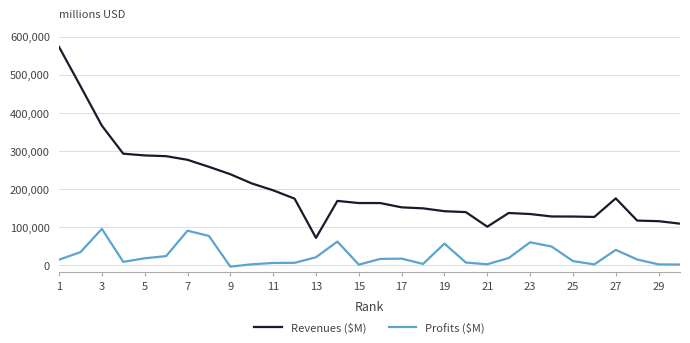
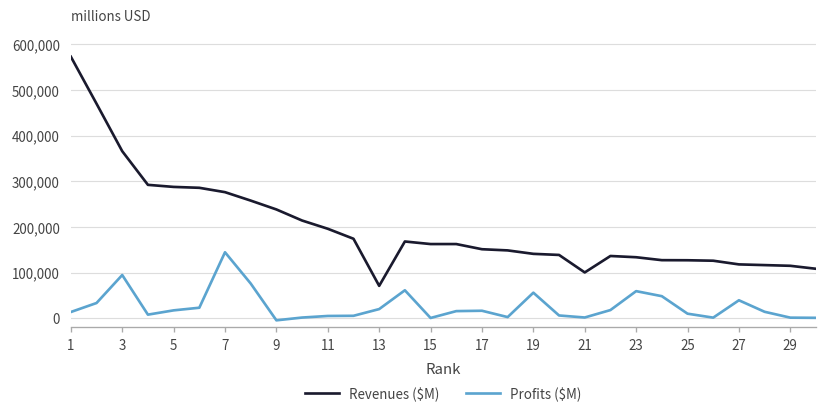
  {
    "Revenues ($M)": {
      "1": "570,000",
      "3": "370,000",
      "5": "290,000",
      "7": "280,000",
      "9": "240,000",
      "11": "200,000",
      "13": "70,000",
      "15": "160,000",
      "17": "150,000",
      "19": "140,000",
      "21": "100,000",
      "23": "130,000",
      "25": "130,000",
-     "27": "170,000",
+     "27": "120,000",
      "29": "110,000"
    },
    "Profits ($M)": {
      "1": "10,000",
      "3": "90,000",
      "5": "20,000",
-     "7": "90,000",
+     "7": "140,000",
      "9": "0",
      "11": "10,000",
      "13": "20,000",
      "15": "0",
      "17": "20,000",
      "19": "60,000",
      "21": "0",
      "23": "60,000",
      "25": "10,000",
      "27": "40,000",
      "29": "0"
    }
  }
